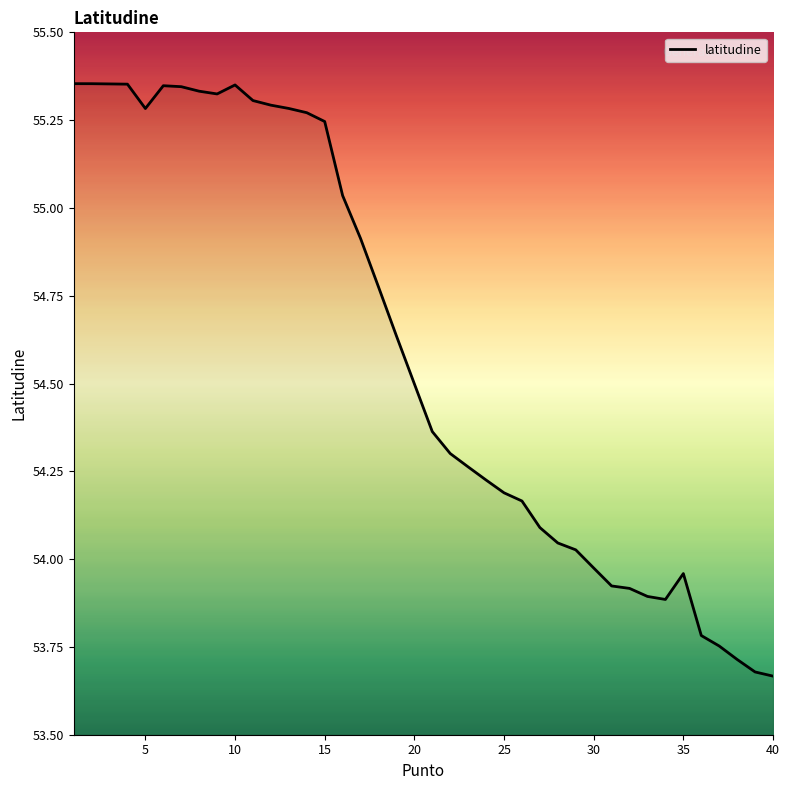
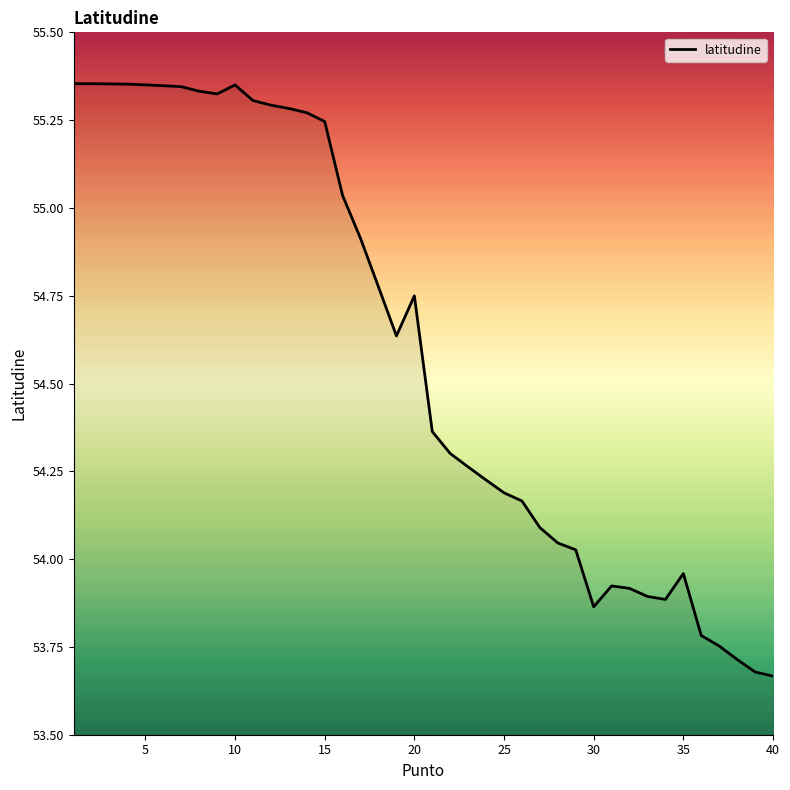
  {
-   "5": 55.28,
+   "5": 55.35,
    "10": 55.35,
    "15": 55.25,
-   "20": 54.50,
+   "20": 54.75,
    "25": 54.19,
-   "30": 53.97,
+   "30": 53.86,
    "35": 53.96,
    "40": 53.67
  }
